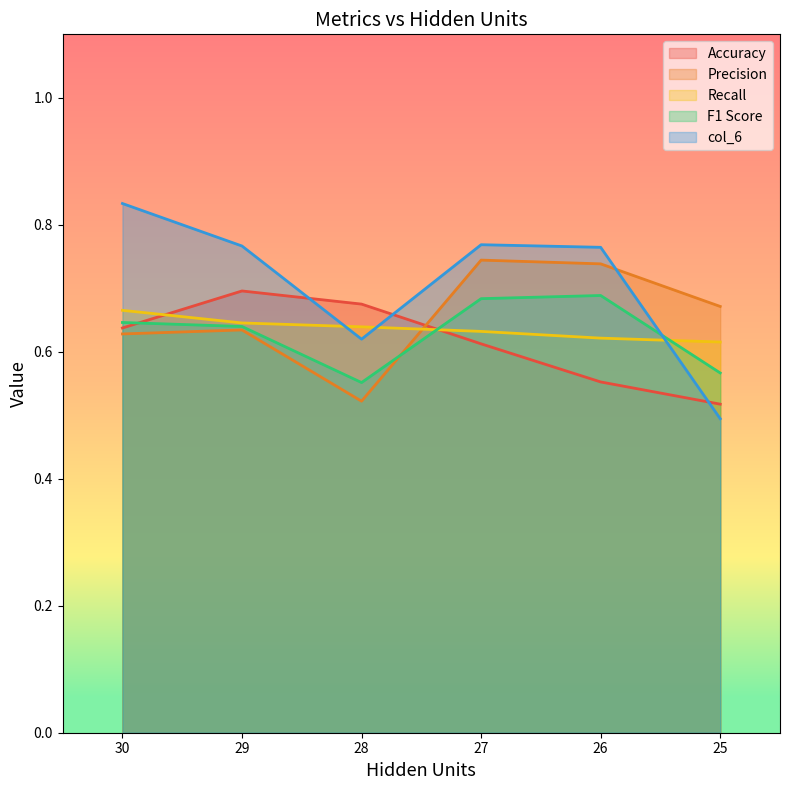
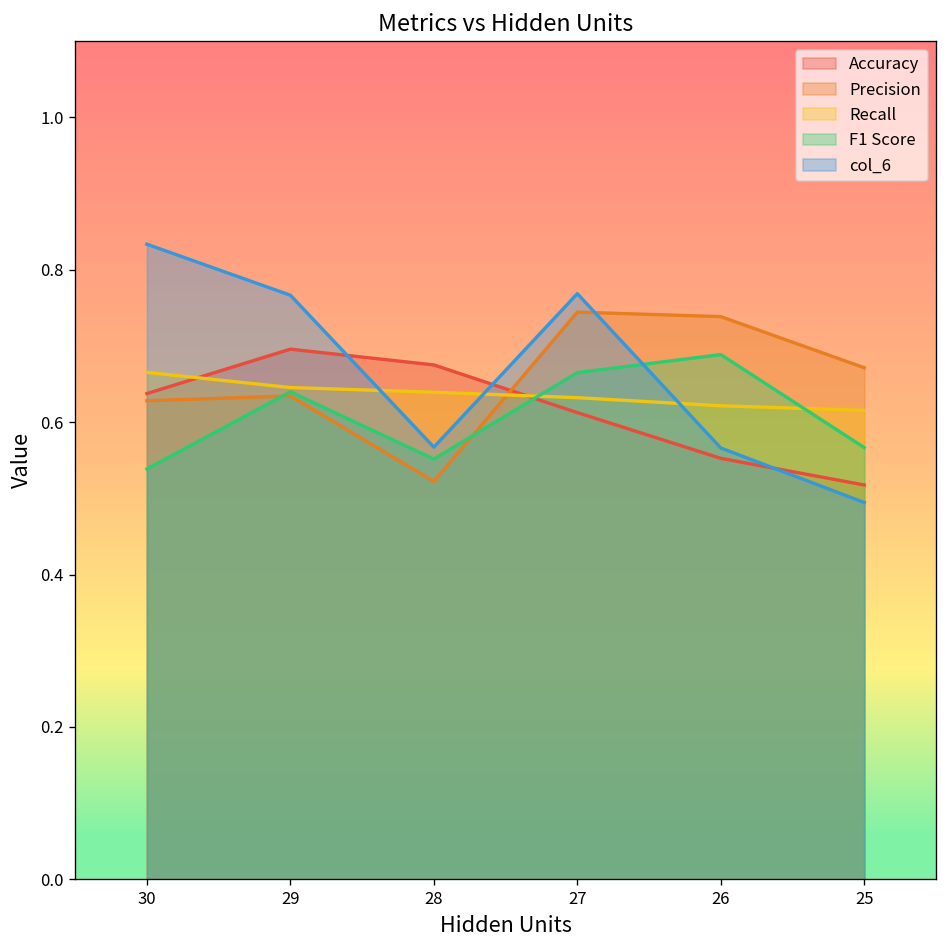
  {
    "F1 Score": {
-     "30": 0.65,
+     "30": 0.54,
      "29": 0.64,
      "28": 0.55,
-     "27": 0.68,
+     "27": 0.67,
      "26": 0.69,
      "25": 0.57
    },
    "col_6": {
      "30": 0.83,
      "29": 0.77,
-     "28": 0.62,
+     "28": 0.57,
      "27": 0.77,
-     "26": 0.76,
+     "26": 0.57,
      "25": 0.49
    }
  }
